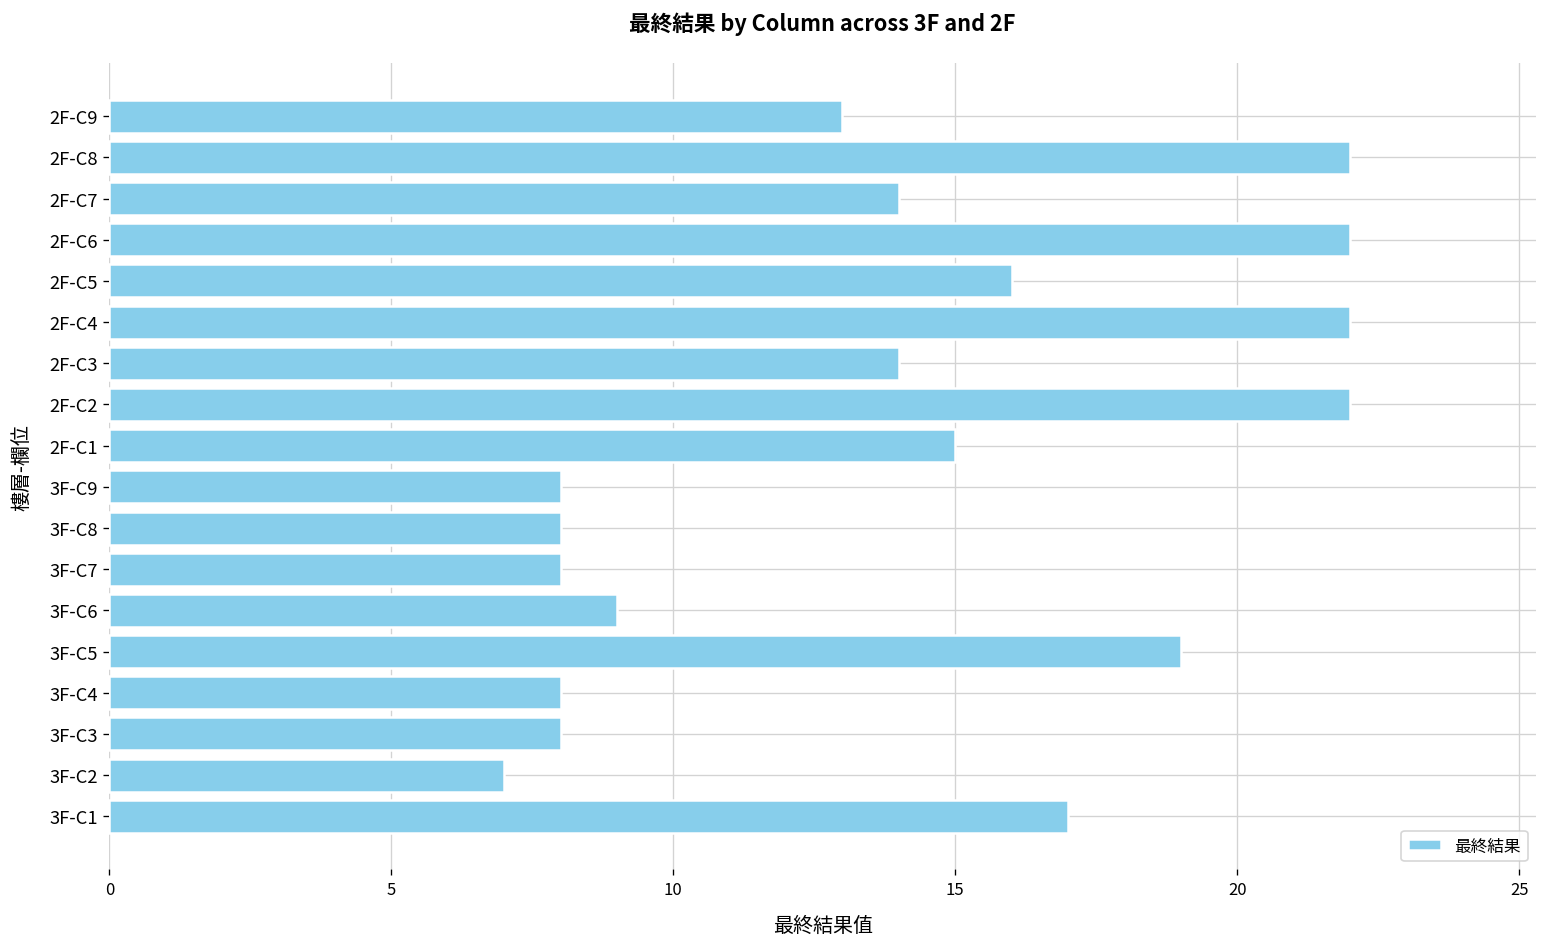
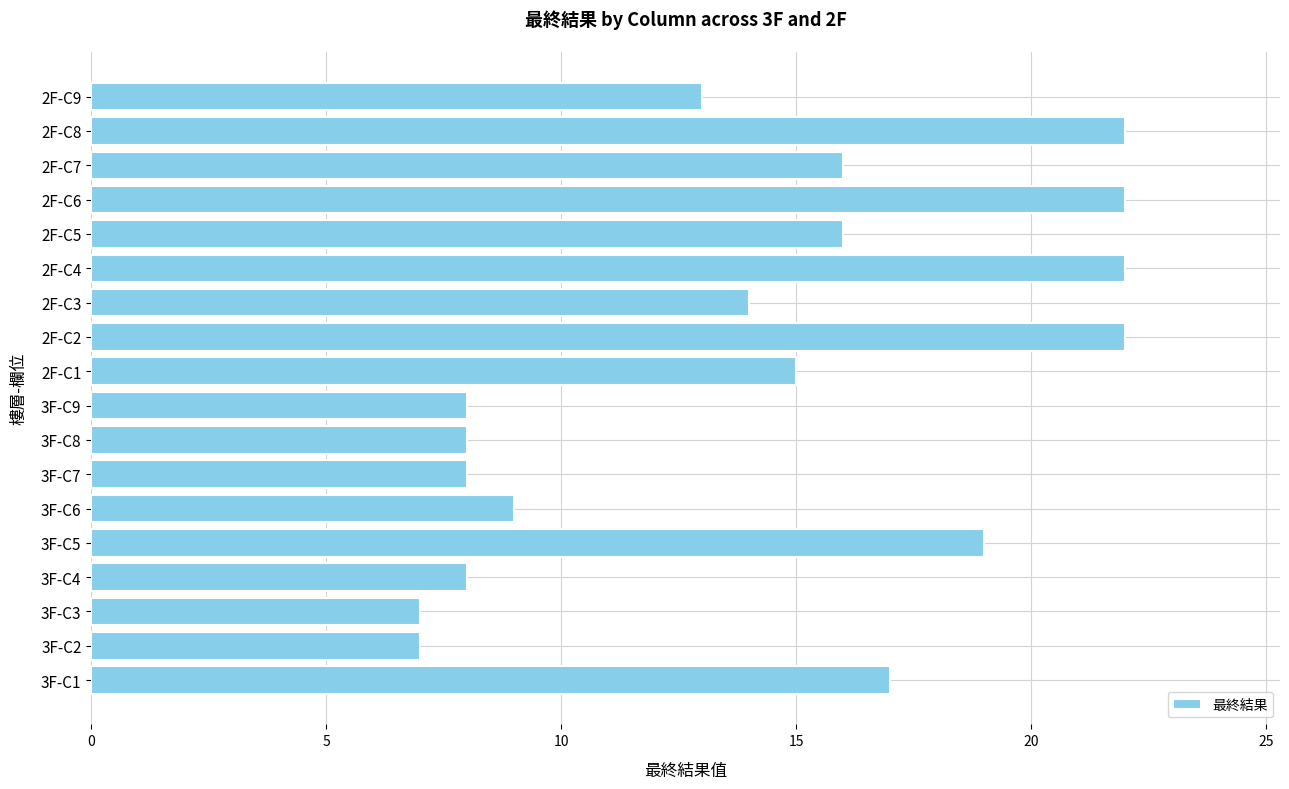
  {
    "2F-C9": 13,
    "2F-C8": 22,
-   "2F-C7": 14,
+   "2F-C7": 16,
    "2F-C6": 22,
    "2F-C5": 16,
    "2F-C4": 22,
    "2F-C3": 14,
    "2F-C2": 22,
    "2F-C1": 15,
    "3F-C9": 8,
    "3F-C8": 8,
    "3F-C7": 8,
    "3F-C6": 9,
    "3F-C5": 19,
    "3F-C4": 8,
-   "3F-C3": 8,
+   "3F-C3": 7,
    "3F-C2": 7,
    "3F-C1": 17
  }
